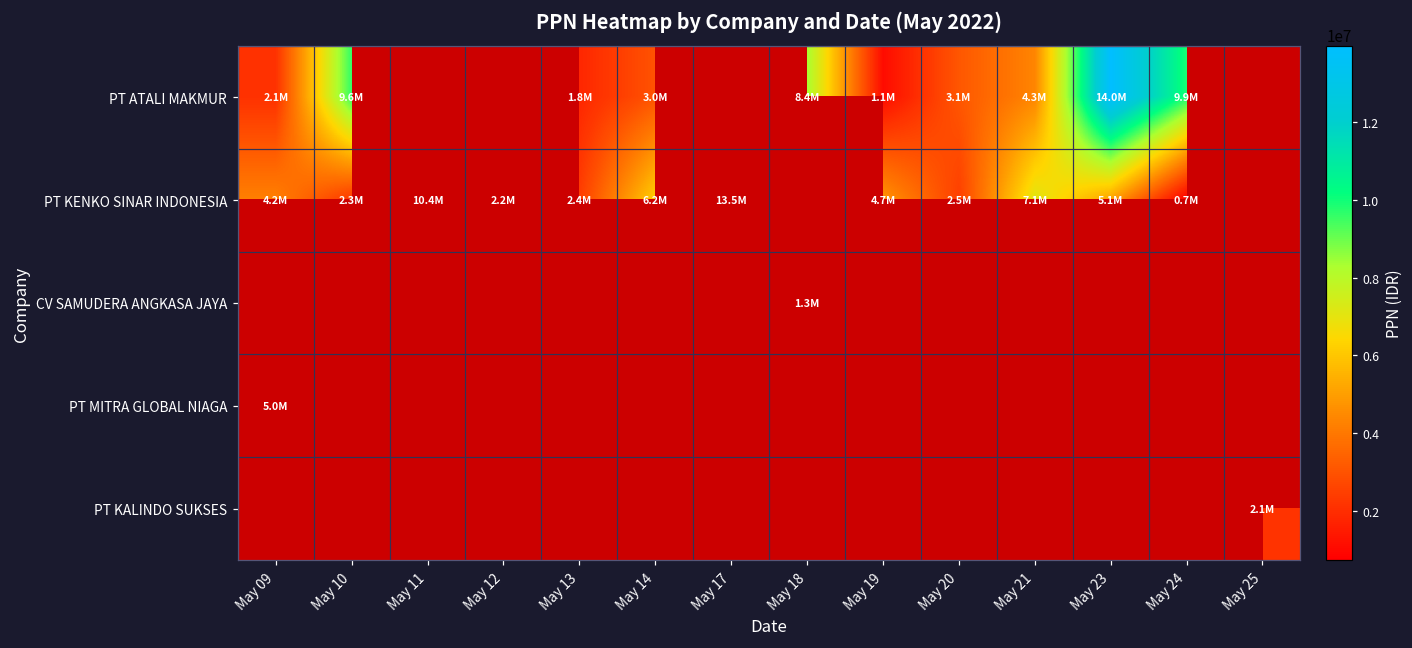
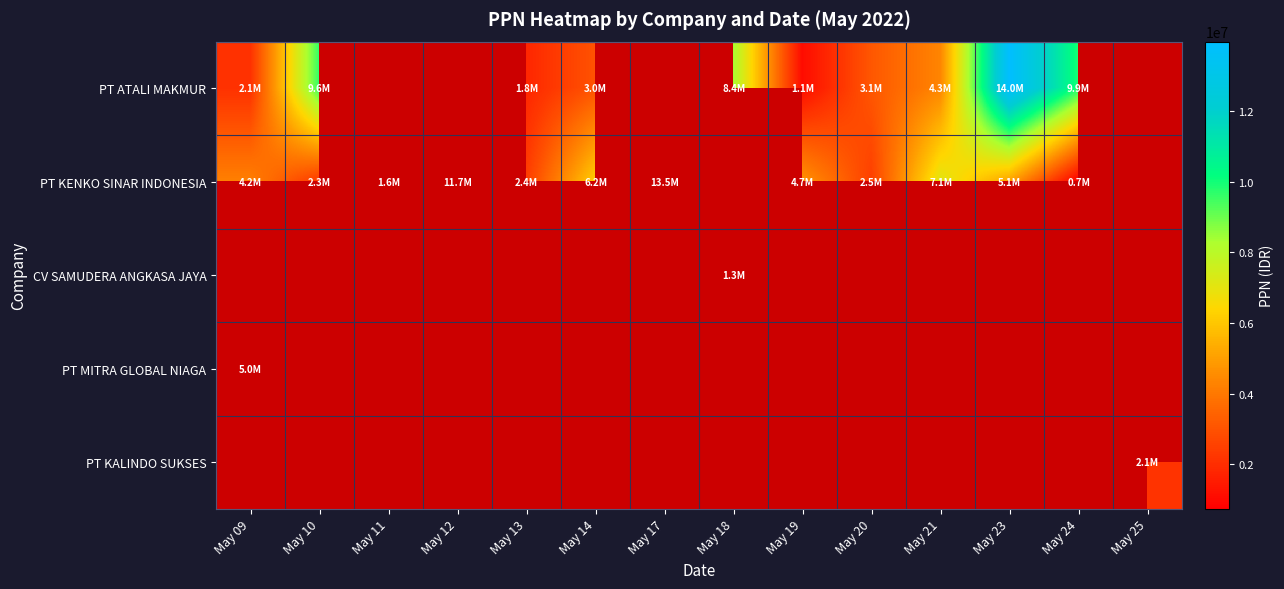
  {
    "PT ATALI MAKMUR": {
      "May 09": "2.1M",
      "May 10": "9.6M",
      "May 13": "1.8M",
      "May 14": "3.0M",
      "May 18": "8.4M",
      "May 19": "1.1M",
      "May 20": "3.1M",
      "May 21": "4.3M",
      "May 23": "14.0M",
      "May 24": "9.9M"
    },
    "PT KENKO SINAR INDONESIA": {
      "May 09": "4.2M",
      "May 10": "2.3M",
-     "May 11": "10.4M",
-     "May 12": "2.2M",
+     "May 11": "1.6M",
+     "May 12": "11.7M",
      "May 13": "2.4M",
      "May 14": "6.2M",
      "May 17": "13.5M",
      "May 19": "4.7M",
      "May 20": "2.5M",
      "May 21": "7.1M",
      "May 23": "5.1M",
      "May 24": "0.7M"
    },
    "CV SAMUDERA ANGKASA JAYA": {
      "May 18": "1.3M"
    },
    "PT MITRA GLOBAL NIAGA": {
      "May 09": "5.0M"
    },
    "PT KALINDO SUKSES": {
      "May 25": "2.1M"
    }
  }
